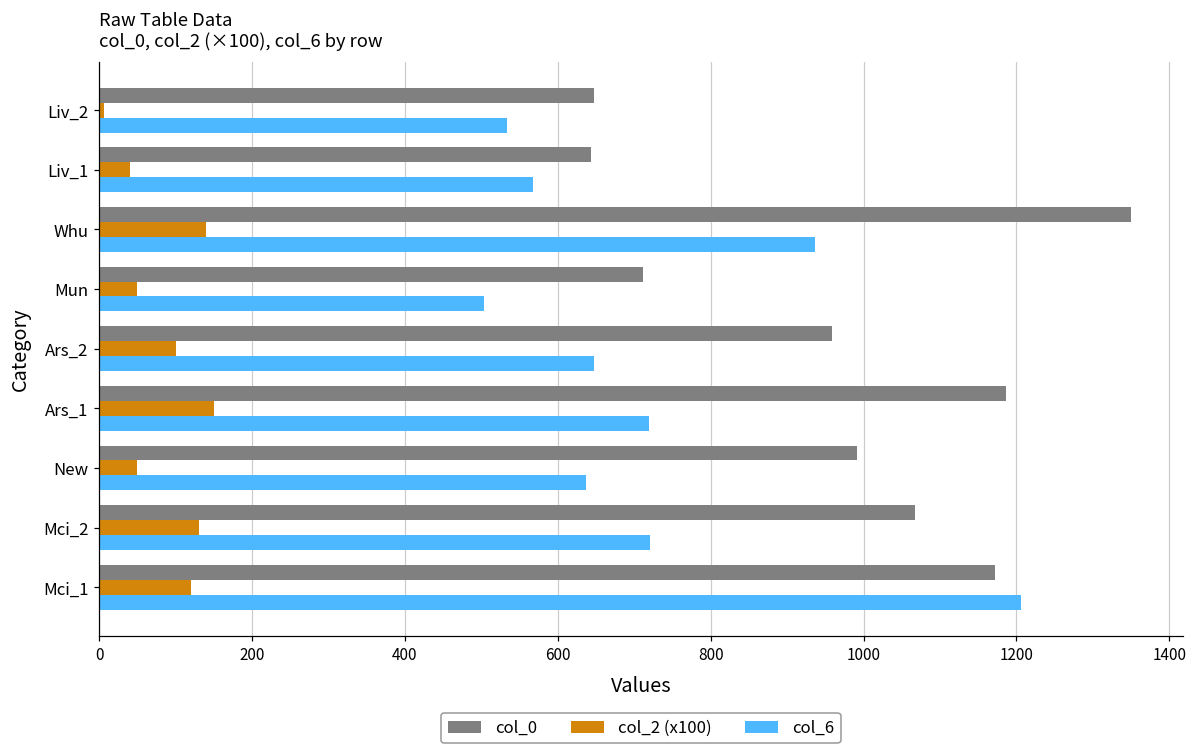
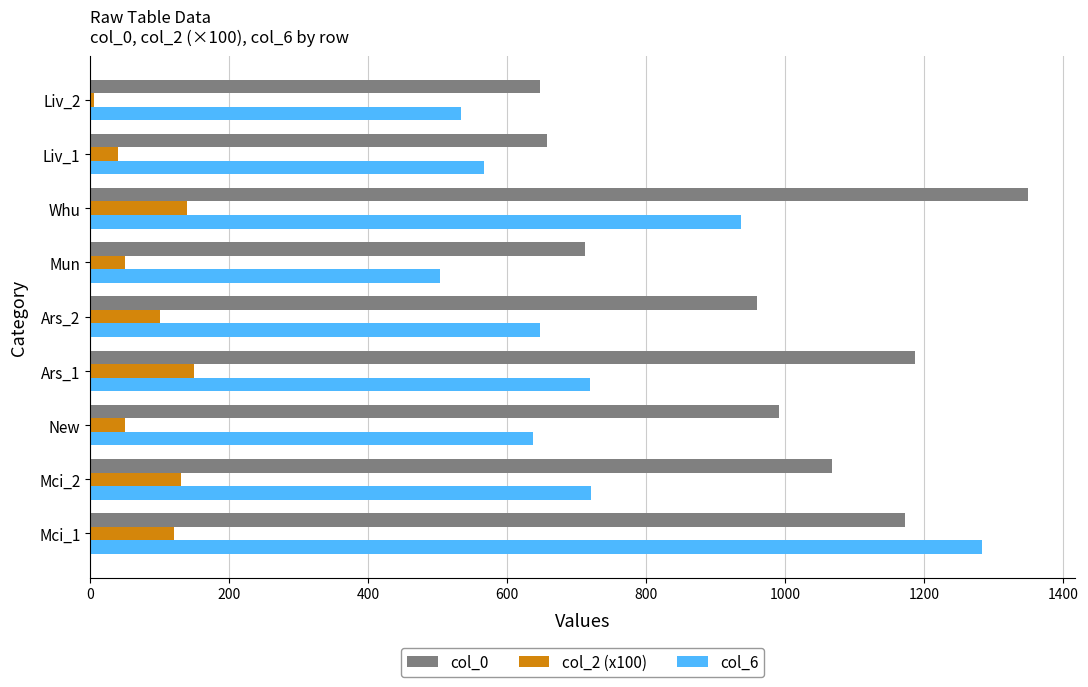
  {
    "col_0": {
      "Liv_2": 650,
-     "Liv_1": 640,
+     "Liv_1": 660,
      "Whu": 1350,
      "Mun": 710,
      "Ars_2": 960,
      "Ars_1": 1190,
      "New": 990,
      "Mci_2": 1070,
      "Mci_1": 1170
    },
    "col_2 (x100)": {
      "Liv_2": 10,
      "Liv_1": 40,
      "Whu": 140,
      "Mun": 50,
      "Ars_2": 100,
      "Ars_1": 150,
      "New": 50,
      "Mci_2": 130,
      "Mci_1": 120
    },
    "col_6": {
      "Liv_2": 530,
      "Liv_1": 570,
      "Whu": 940,
      "Mun": 500,
      "Ars_2": 650,
      "Ars_1": 720,
      "New": 640,
      "Mci_2": 720,
-     "Mci_1": 1210
+     "Mci_1": 1280
    }
  }
